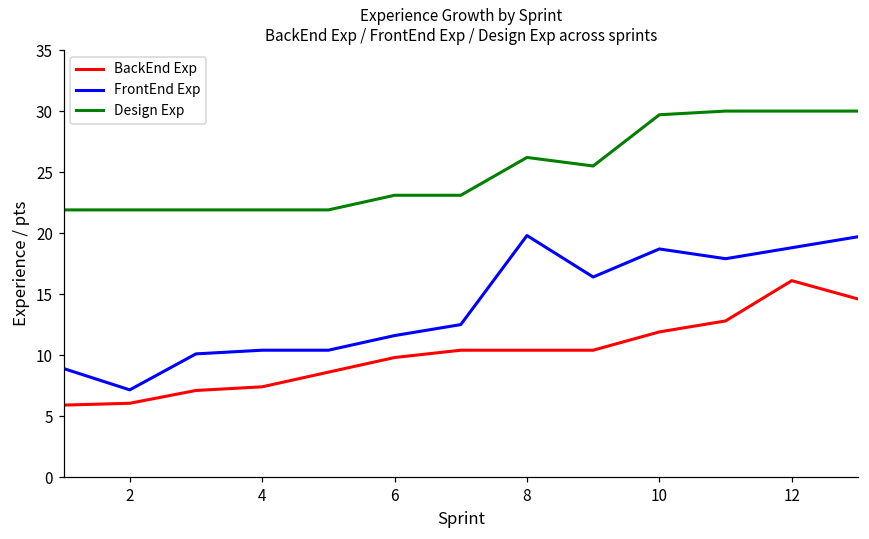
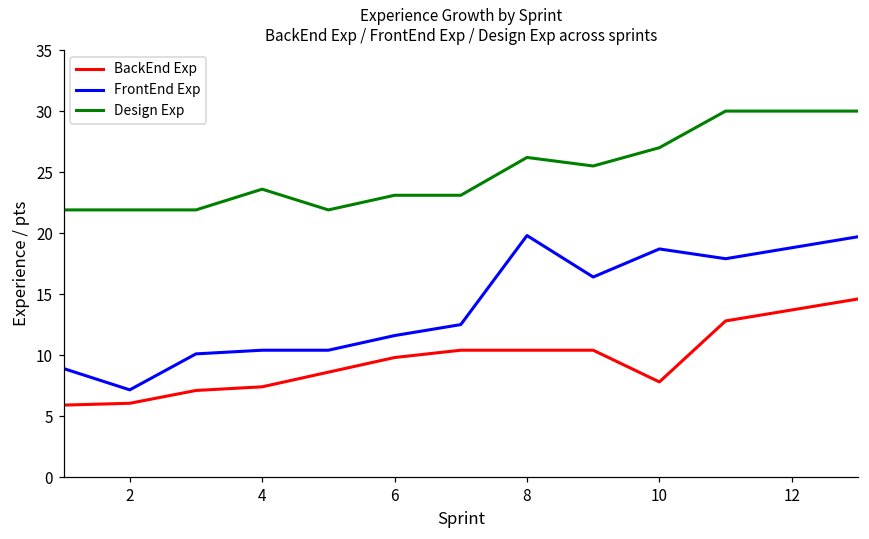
  {
    "BackEnd Exp": {
      "2": 6.1,
      "4": 7.4,
      "6": 9.8,
      "8": 10.4,
-     "10": 11.9,
-     "12": 16.1
+     "10": 7.8,
+     "12": 13.7
    },
    "FrontEnd Exp": {
      "2": 7.2,
      "4": 10.4,
      "6": 11.6,
      "8": 19.8,
      "10": 18.7,
      "12": 18.8
    },
    "Design Exp": {
      "2": 21.9,
-     "4": 21.9,
+     "4": 23.6,
      "6": 23.1,
      "8": 26.2,
-     "10": 29.7,
+     "10": 27.0,
      "12": 30.0
    }
  }
